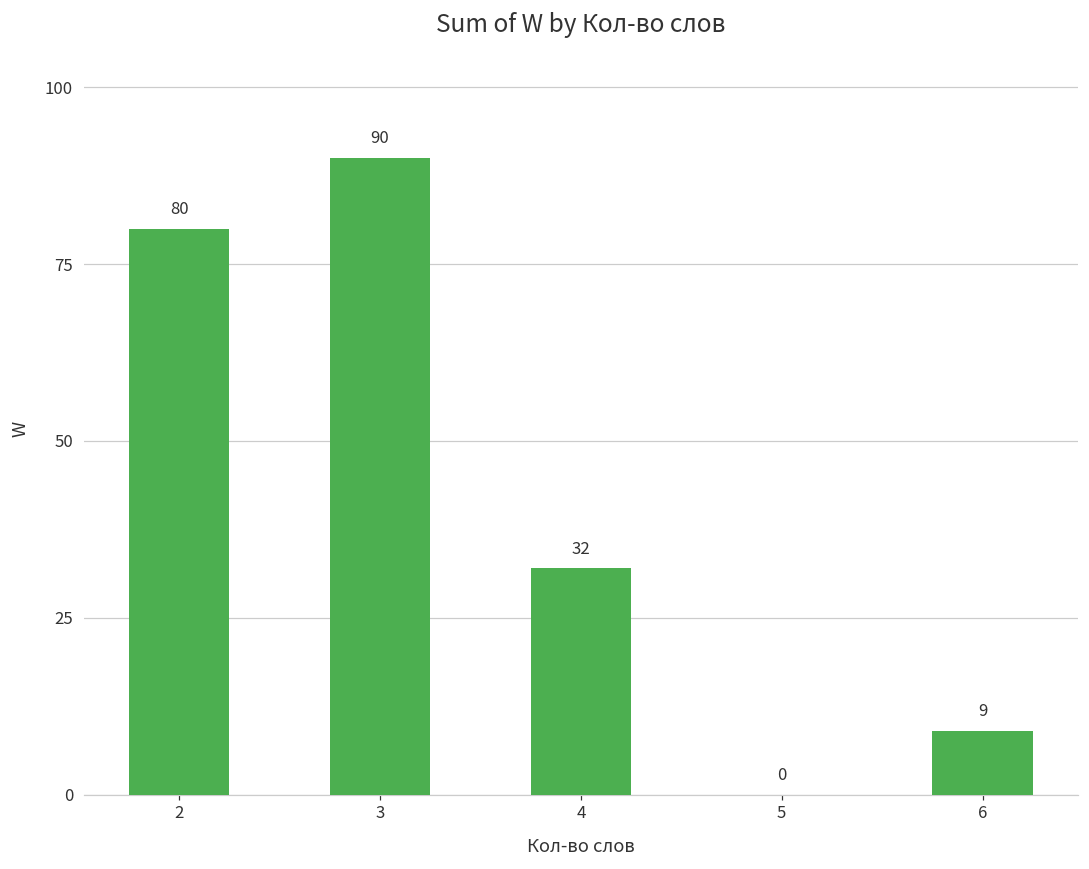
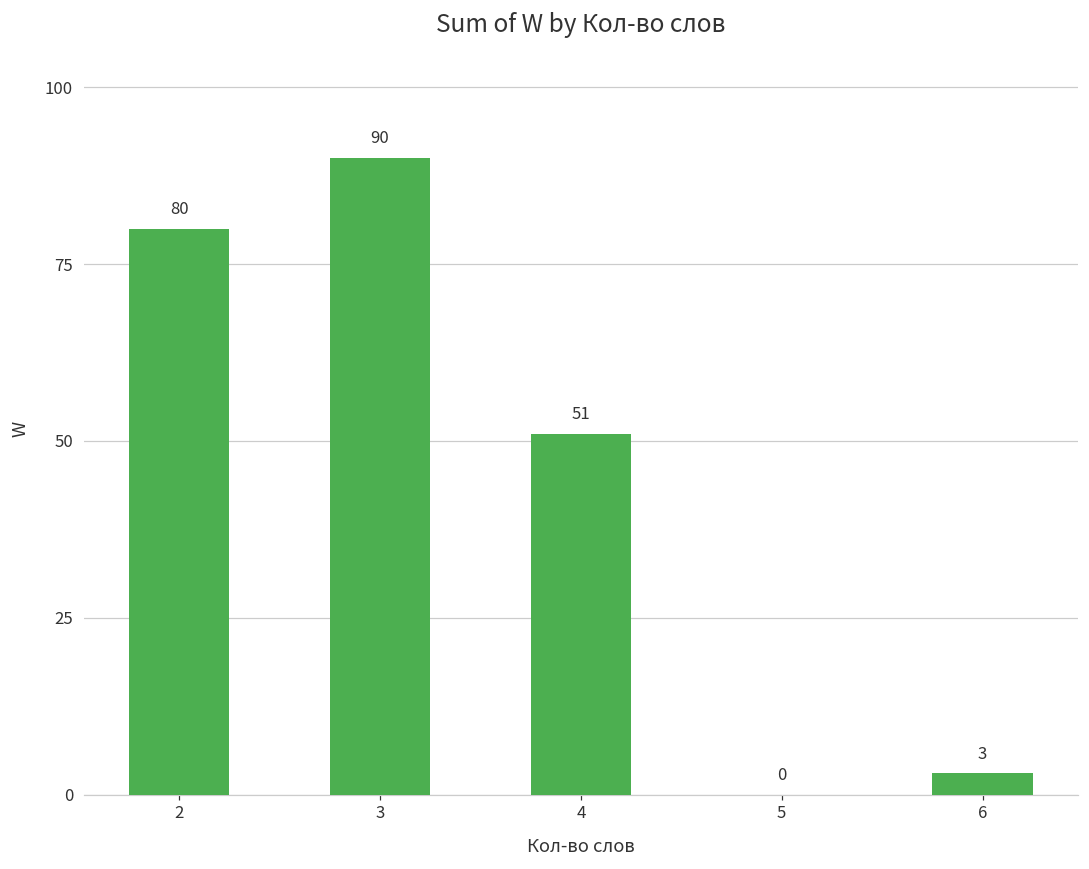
  {
    "2": 80,
    "3": 90,
-   "4": 32,
+   "4": 51,
    "5": 0,
-   "6": 9
+   "6": 3
  }
